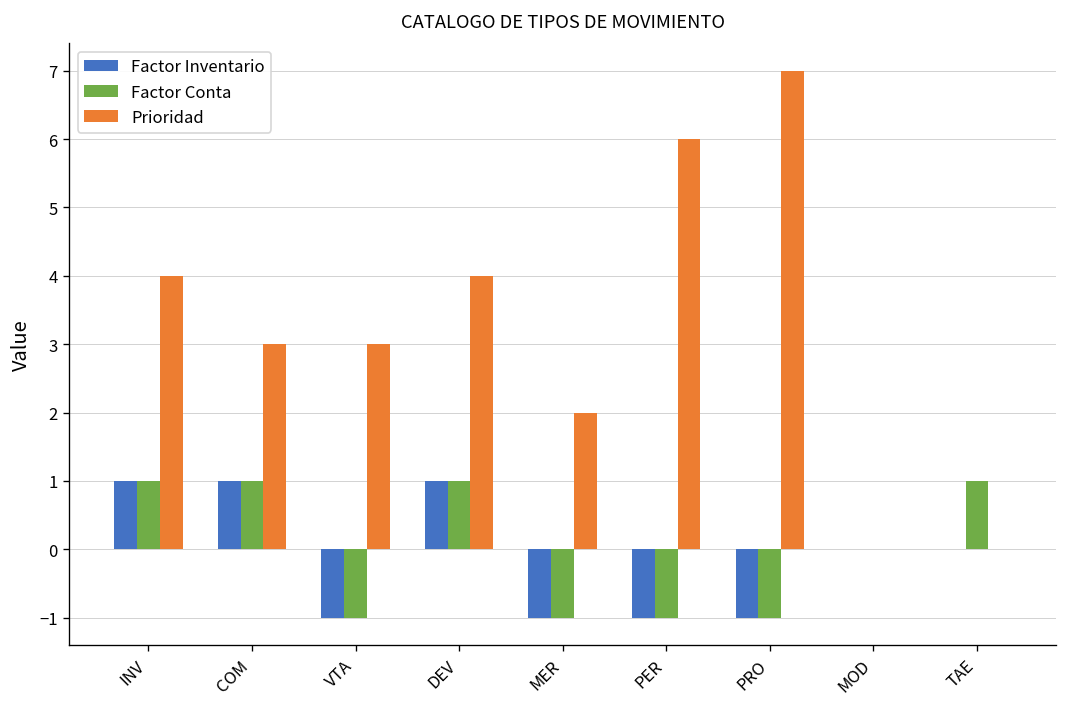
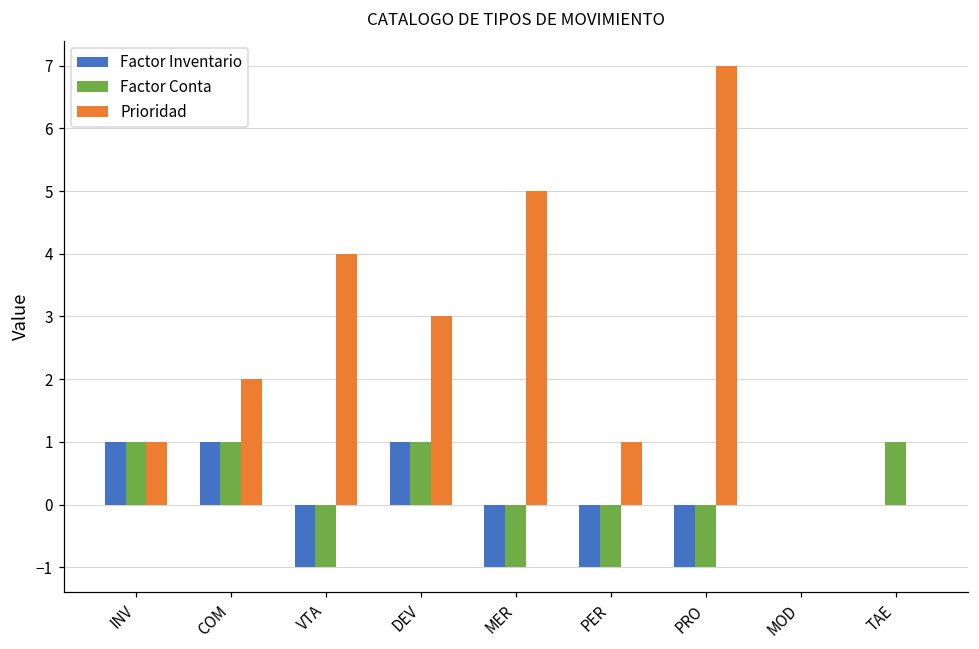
  {
    "Factor Inventario": {
      "INV": 1,
      "COM": 1,
      "VTA": -1,
      "DEV": 1,
      "MER": -1,
      "PER": -1,
      "PRO": -1,
      "MOD": 0,
      "TAE": 0
    },
    "Factor Conta": {
      "INV": 1,
      "COM": 1,
      "VTA": -1,
      "DEV": 1,
      "MER": -1,
      "PER": -1,
      "PRO": -1,
      "MOD": 0,
      "TAE": 1
    },
    "Prioridad": {
-     "INV": 4,
-     "COM": 3,
-     "VTA": 3,
-     "DEV": 4,
-     "MER": 2,
-     "PER": 6,
+     "INV": 1,
+     "COM": 2,
+     "VTA": 4,
+     "DEV": 3,
+     "MER": 5,
+     "PER": 1,
      "PRO": 7,
      "MOD": 0,
      "TAE": 0
    }
  }
